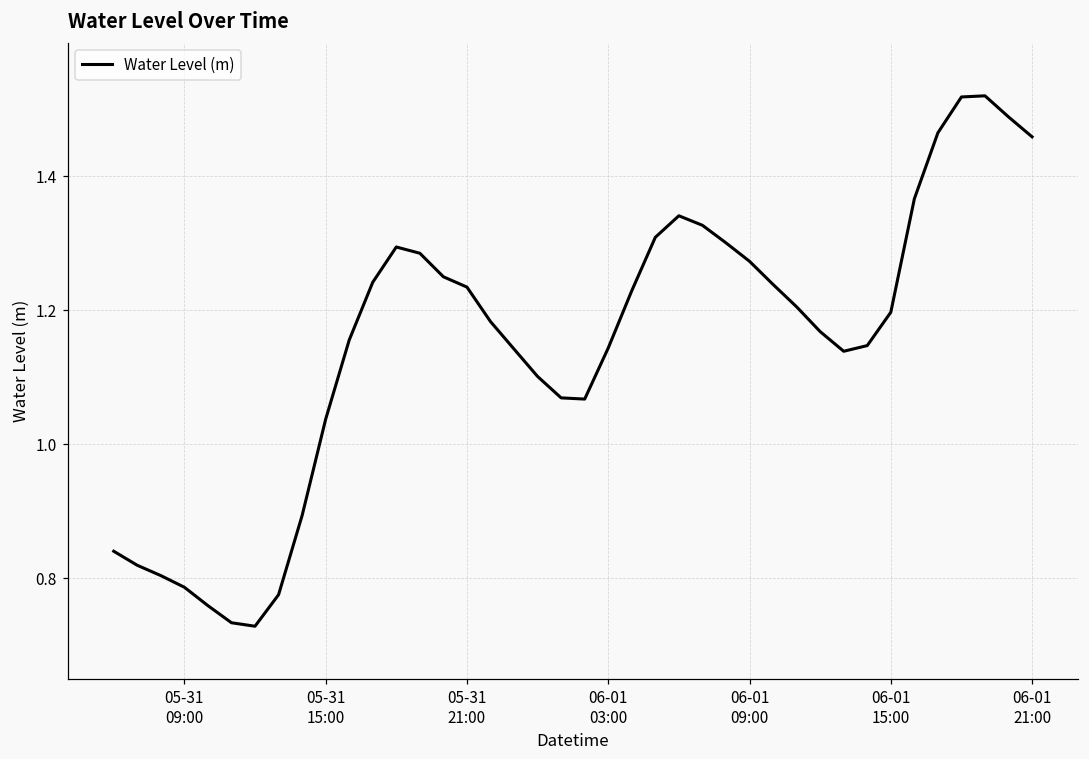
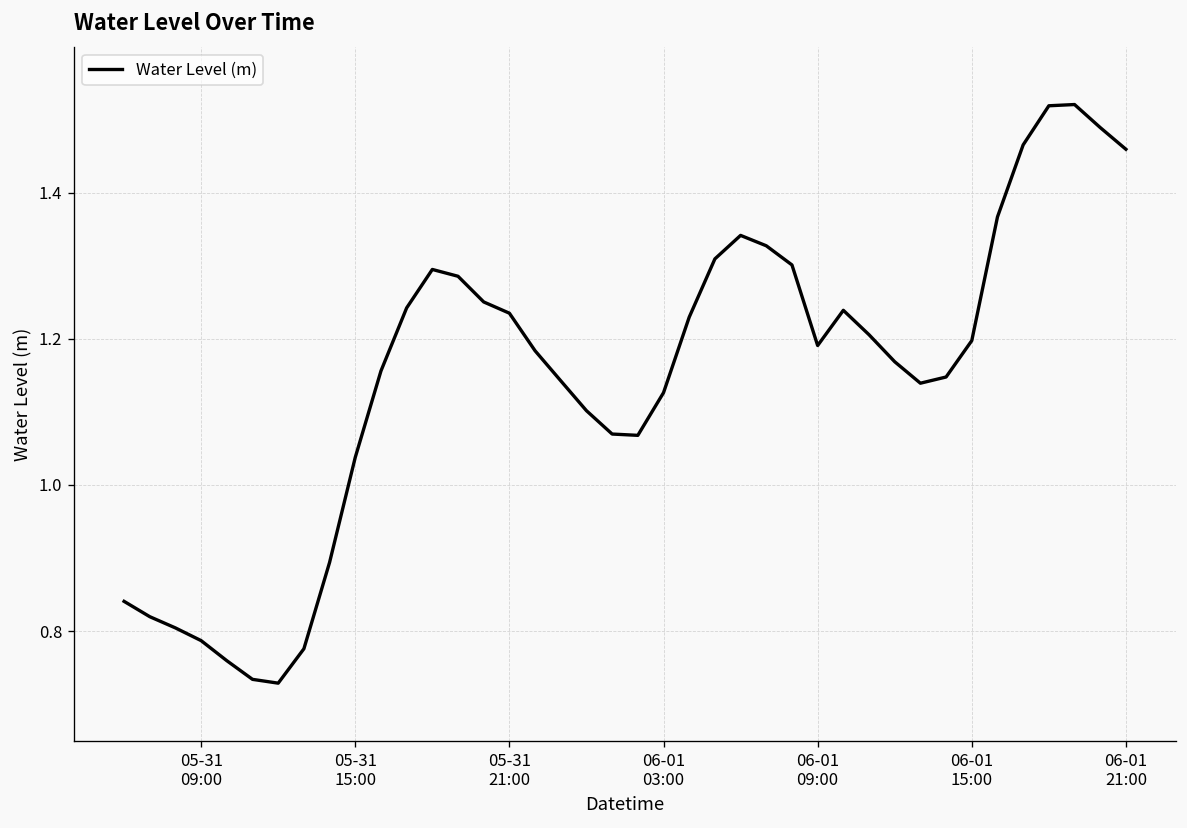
  {
    "05-31 09:00": 0.79,
    "05-31 15:00": 1.04,
    "05-31 21:00": 1.23,
-   "06-01 03:00": 1.14,
-   "06-01 09:00": 1.27,
+   "06-01 03:00": 1.13,
+   "06-01 09:00": 1.19,
    "06-01 15:00": 1.20,
    "06-01 21:00": 1.46
  }
